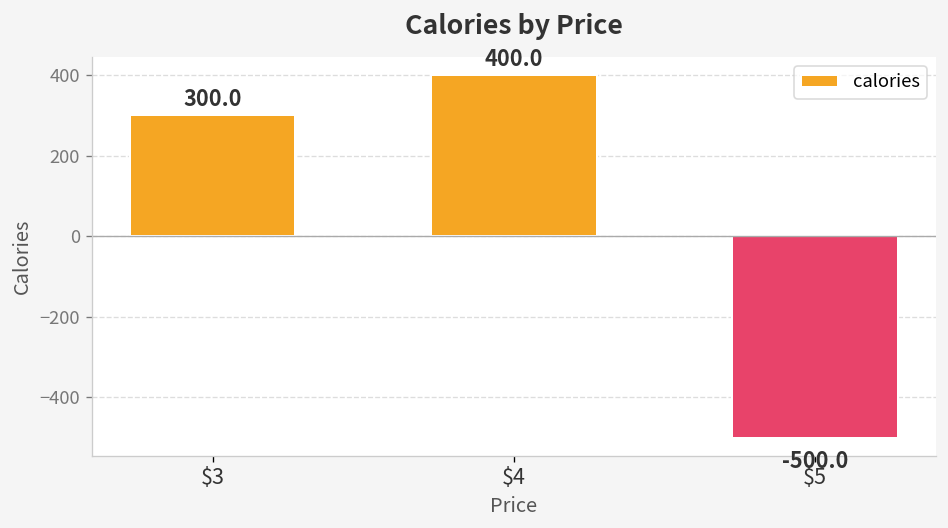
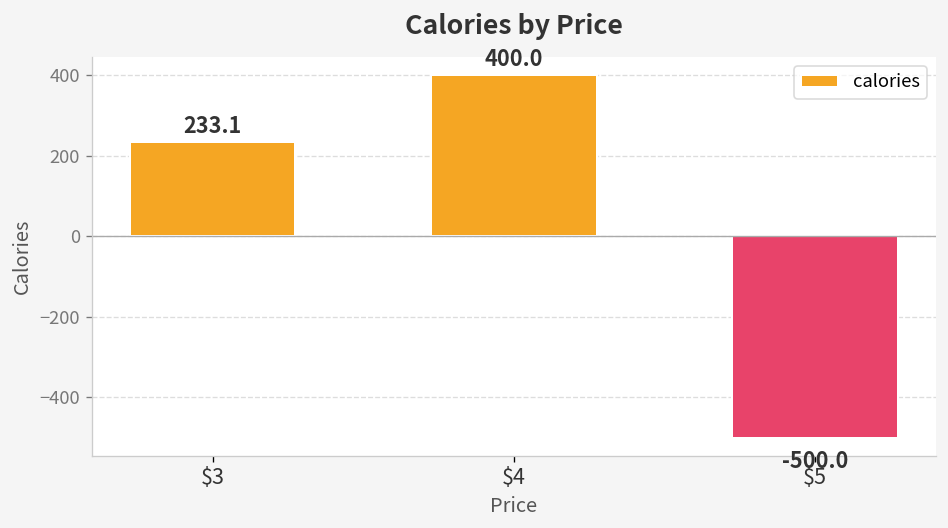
  {
-   "$3": 300.0,
+   "$3": 233.1,
    "$4": 400.0,
    "$5": -500.0
  }
